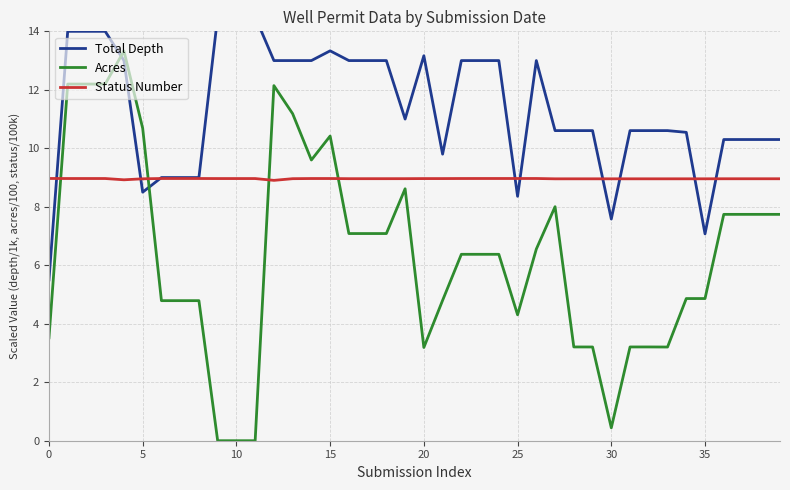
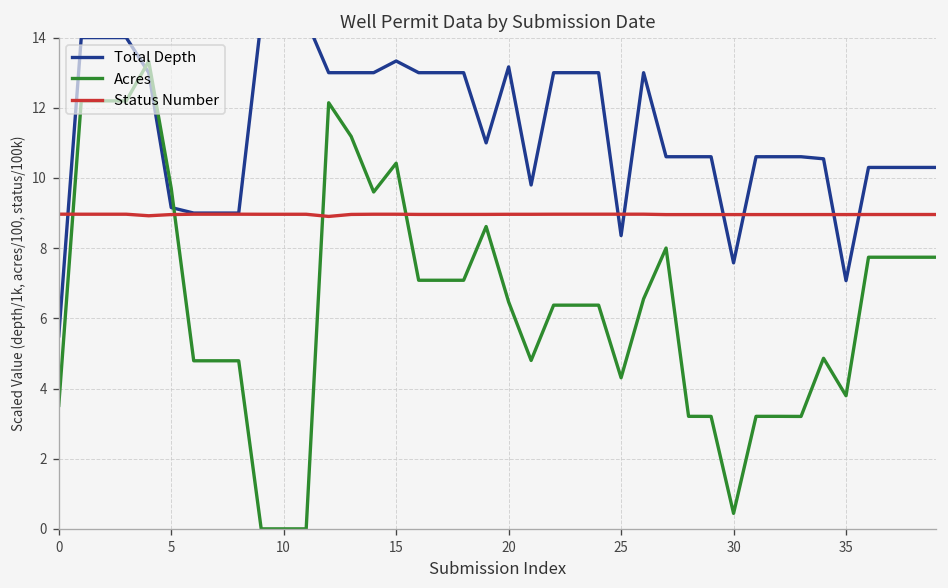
  {
    "Total Depth": {
      "0": 5.5,
-     "5": 8.5,
+     "5": 9.2,
      "15": 13.3,
      "20": 13.2,
      "25": 8.4,
      "30": 7.6,
      "35": 7.1
    },
    "Acres": {
      "0": 3.5,
-     "5": 10.7,
+     "5": 9.7,
      "10": 0.0,
      "15": 10.4,
-     "20": 3.2,
+     "20": 6.5,
      "25": 4.3,
      "30": 0.4,
-     "35": 4.9
+     "35": 3.8
    },
    "Status Number": {
      "0": 9.0,
      "5": 9.0,
      "10": 9.0,
      "15": 9.0,
      "20": 9.0,
      "25": 9.0,
      "30": 9.0,
      "35": 9.0
    }
  }
